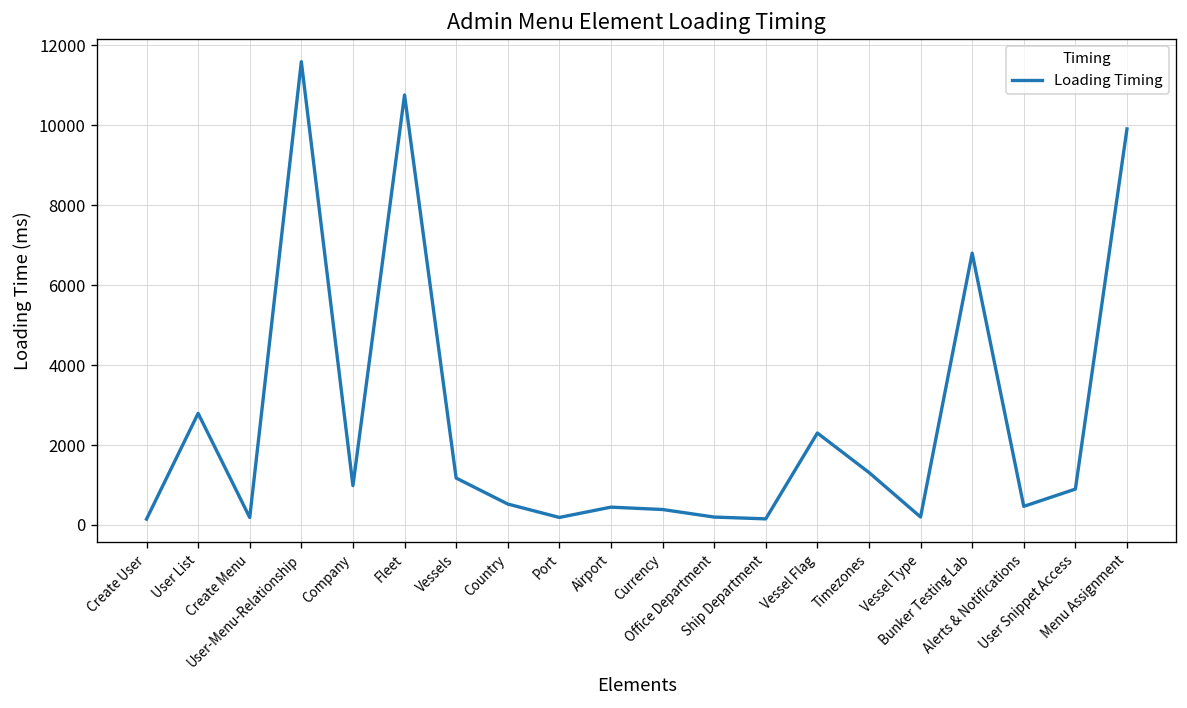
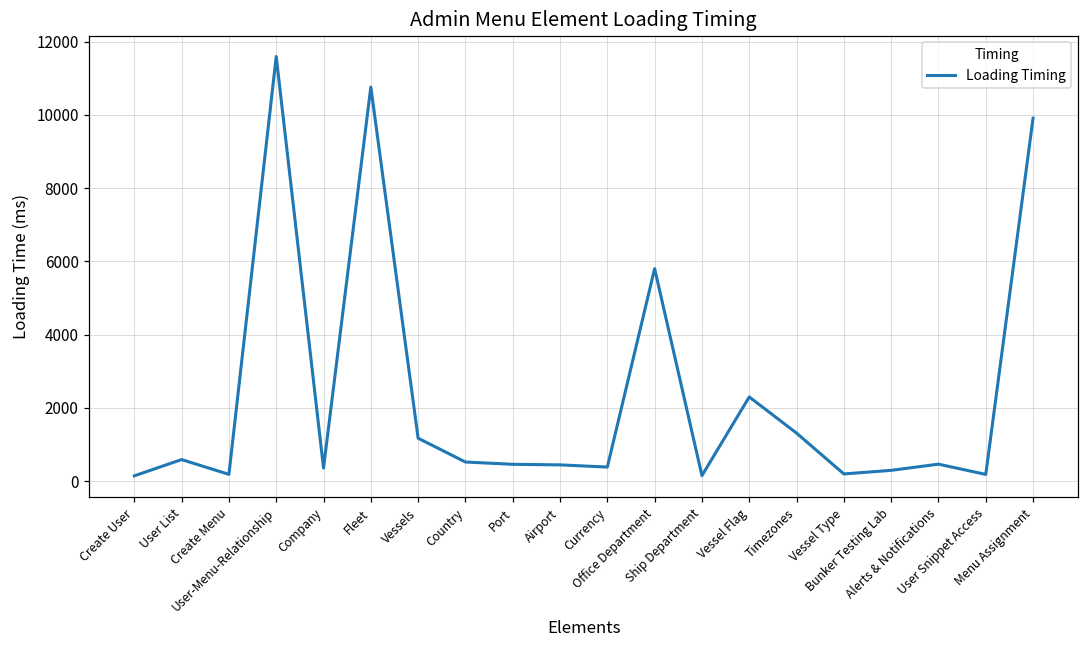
  {
    "Create User": 100,
-   "User List": 2800,
+   "User List": 600,
    "Create Menu": 200,
    "User-Menu-Relationship": 11600,
-   "Company": 1000,
+   "Company": 400,
    "Fleet": 10800,
    "Vessels": 1200,
    "Country": 500,
-   "Port": 200,
+   "Port": 500,
    "Airport": 400,
    "Currency": 400,
-   "Office Department": 200,
+   "Office Department": 5800,
    "Ship Department": 200,
    "Vessel Flag": 2300,
    "Timezones": 1300,
    "Vessel Type": 200,
-   "Bunker Testing Lab": 6800,
+   "Bunker Testing Lab": 300,
    "Alerts & Notifications": 500,
-   "User Snippet Access": 900,
+   "User Snippet Access": 200,
    "Menu Assignment": 9900
  }
